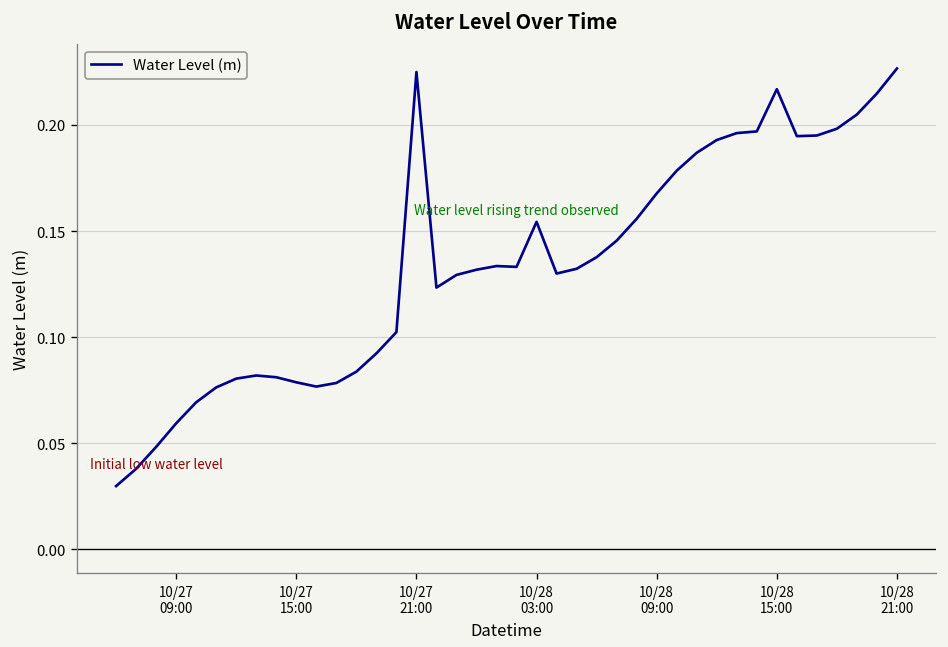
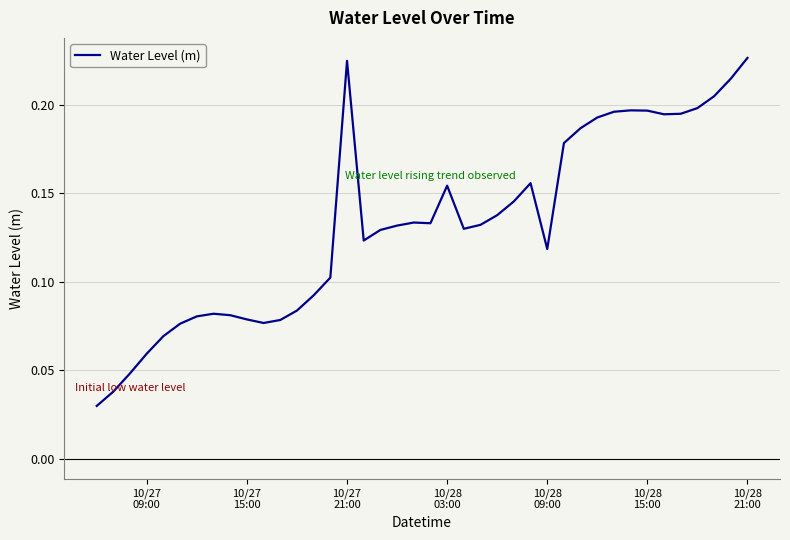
  {
    "10/27 09:00": 0.059,
    "10/27 15:00": 0.079,
    "10/27 21:00": 0.225,
    "10/28 03:00": 0.154,
-   "10/28 09:00": 0.168,
-   "10/28 15:00": 0.217,
+   "10/28 09:00": 0.119,
+   "10/28 15:00": 0.197,
    "10/28 21:00": 0.227
  }
